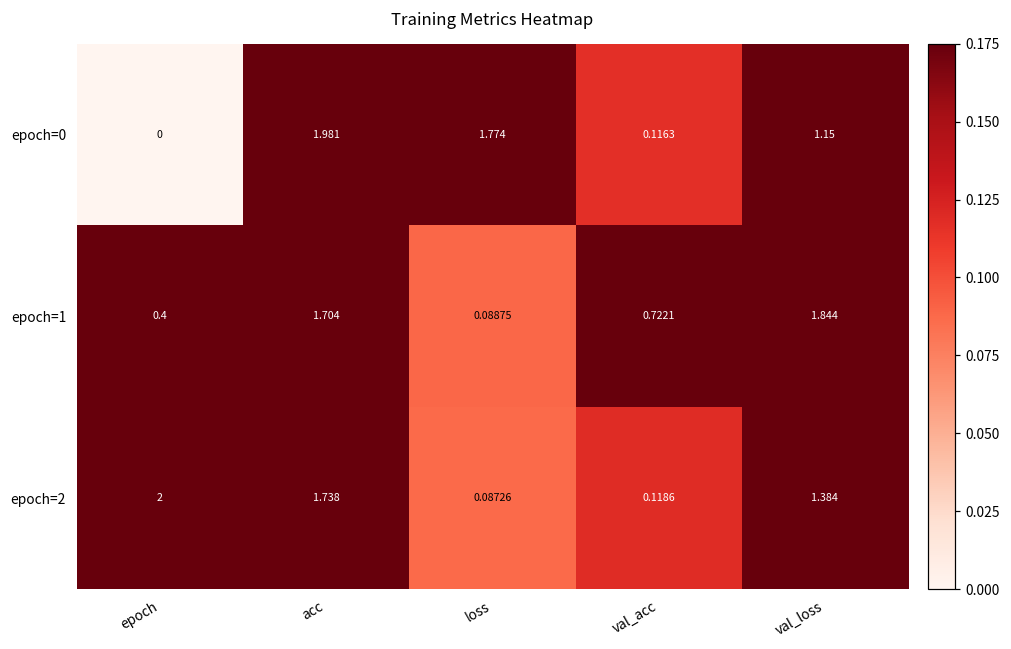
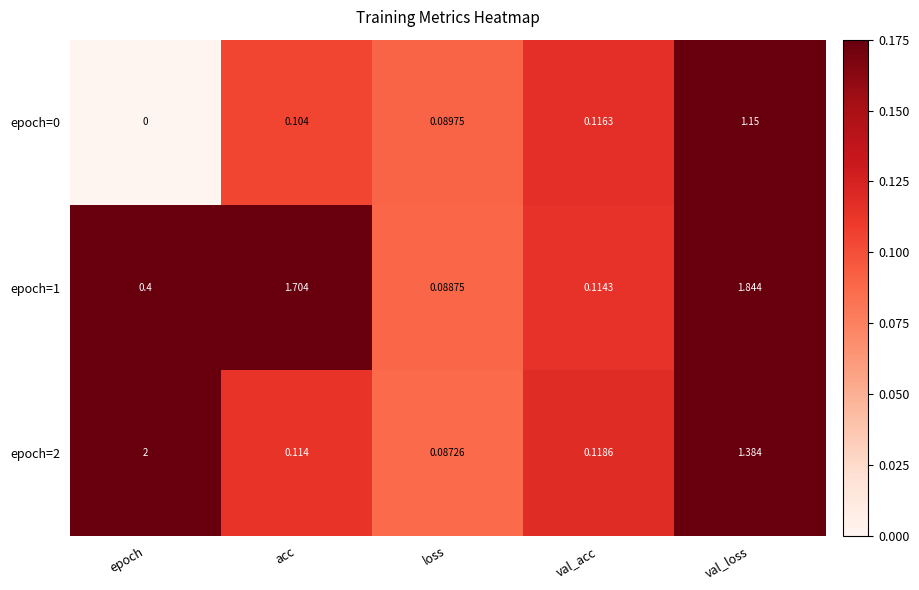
  {
    "epoch=0": {
      "epoch": 0,
-     "acc": 1.981,
-     "loss": 1.774,
+     "acc": 0.104,
+     "loss": 0.08975,
      "val_acc": 0.1163,
      "val_loss": 1.15
    },
    "epoch=1": {
      "epoch": 0.4,
      "acc": 1.704,
      "loss": 0.08875,
-     "val_acc": 0.7221,
+     "val_acc": 0.1143,
      "val_loss": 1.844
    },
    "epoch=2": {
      "epoch": 2,
-     "acc": 1.738,
+     "acc": 0.114,
      "loss": 0.08726,
      "val_acc": 0.1186,
      "val_loss": 1.384
    }
  }
